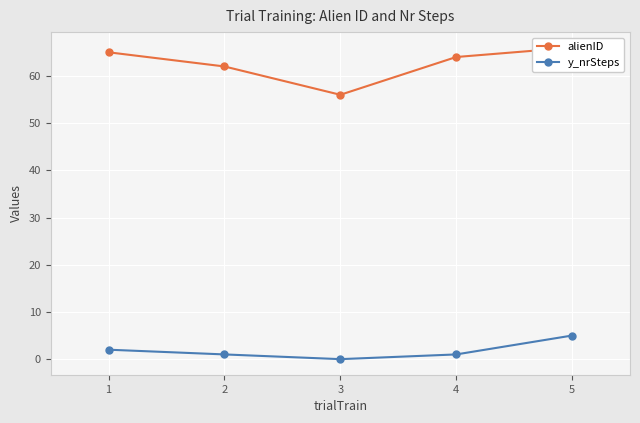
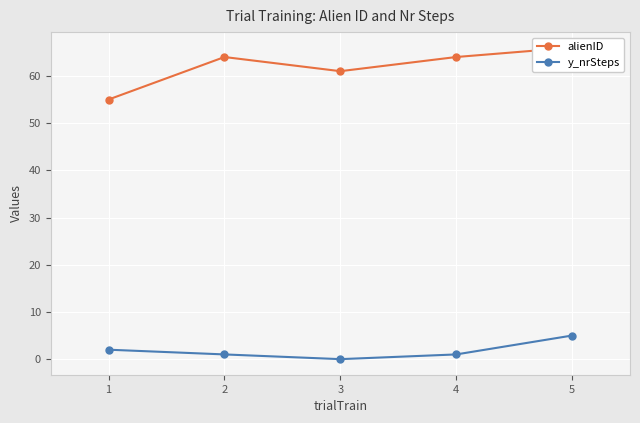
  {
    "alienID": {
-     "1": 65,
-     "2": 62,
-     "3": 56,
+     "1": 55,
+     "2": 64,
+     "3": 61,
      "4": 64
    },
    "y_nrSteps": {
      "1": 2,
      "2": 1,
      "3": 0,
      "4": 1,
      "5": 5
    }
  }
